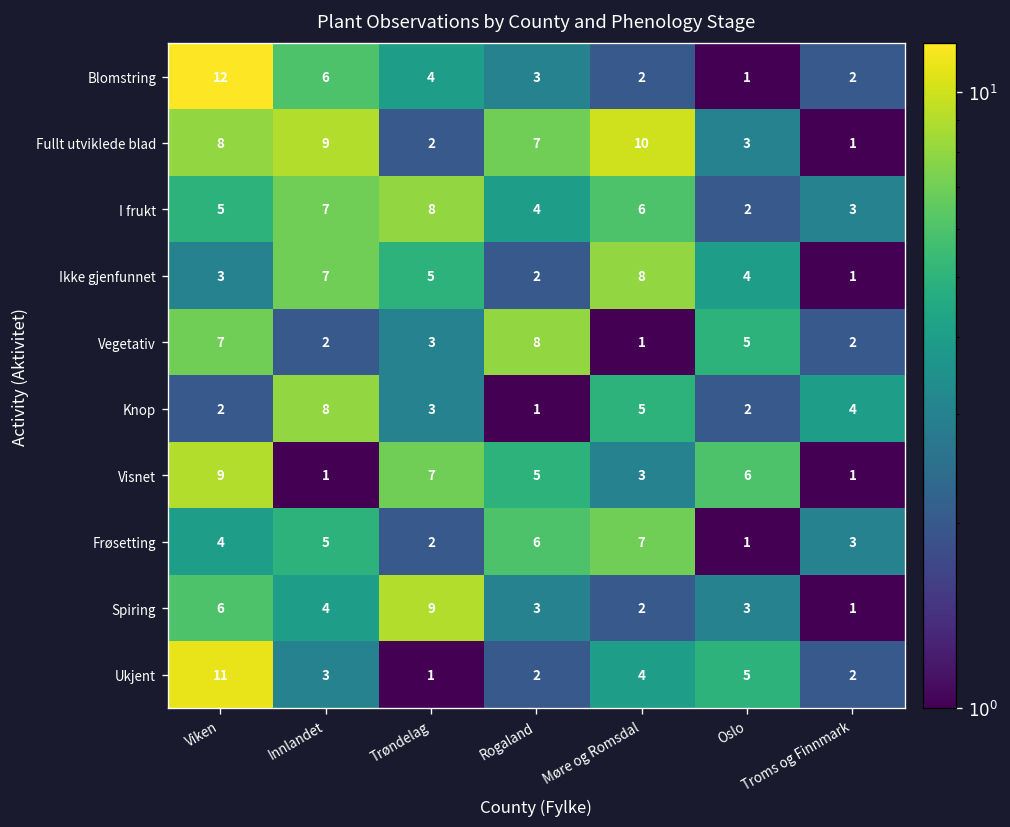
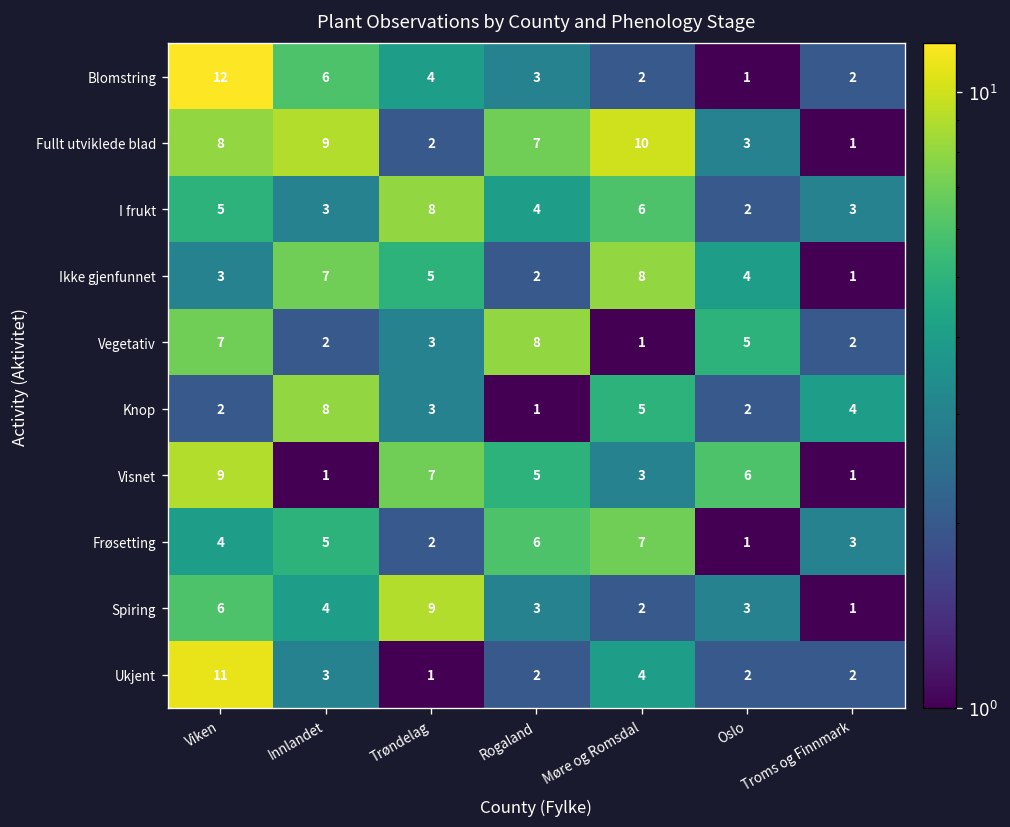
  {
    "Blomstring": {
      "Viken": 12,
      "Innlandet": 6,
      "Trøndelag": 4,
      "Rogaland": 3,
      "Møre og Romsdal": 2,
      "Oslo": 1,
      "Troms og Finnmark": 2
    },
    "Fullt utviklede blad": {
      "Viken": 8,
      "Innlandet": 9,
      "Trøndelag": 2,
      "Rogaland": 7,
      "Møre og Romsdal": 10,
      "Oslo": 3,
      "Troms og Finnmark": 1
    },
    "I frukt": {
      "Viken": 5,
-     "Innlandet": 7,
+     "Innlandet": 3,
      "Trøndelag": 8,
      "Rogaland": 4,
      "Møre og Romsdal": 6,
      "Oslo": 2,
      "Troms og Finnmark": 3
    },
    "Ikke gjenfunnet": {
      "Viken": 3,
      "Innlandet": 7,
      "Trøndelag": 5,
      "Rogaland": 2,
      "Møre og Romsdal": 8,
      "Oslo": 4,
      "Troms og Finnmark": 1
    },
    "Vegetativ": {
      "Viken": 7,
      "Innlandet": 2,
      "Trøndelag": 3,
      "Rogaland": 8,
      "Møre og Romsdal": 1,
      "Oslo": 5,
      "Troms og Finnmark": 2
    },
    "Knop": {
      "Viken": 2,
      "Innlandet": 8,
      "Trøndelag": 3,
      "Rogaland": 1,
      "Møre og Romsdal": 5,
      "Oslo": 2,
      "Troms og Finnmark": 4
    },
    "Visnet": {
      "Viken": 9,
      "Innlandet": 1,
      "Trøndelag": 7,
      "Rogaland": 5,
      "Møre og Romsdal": 3,
      "Oslo": 6,
      "Troms og Finnmark": 1
    },
    "Frøsetting": {
      "Viken": 4,
      "Innlandet": 5,
      "Trøndelag": 2,
      "Rogaland": 6,
      "Møre og Romsdal": 7,
      "Oslo": 1,
      "Troms og Finnmark": 3
    },
    "Spiring": {
      "Viken": 6,
      "Innlandet": 4,
      "Trøndelag": 9,
      "Rogaland": 3,
      "Møre og Romsdal": 2,
      "Oslo": 3,
      "Troms og Finnmark": 1
    },
    "Ukjent": {
      "Viken": 11,
      "Innlandet": 3,
      "Trøndelag": 1,
      "Rogaland": 2,
      "Møre og Romsdal": 4,
-     "Oslo": 5,
+     "Oslo": 2,
      "Troms og Finnmark": 2
    }
  }
